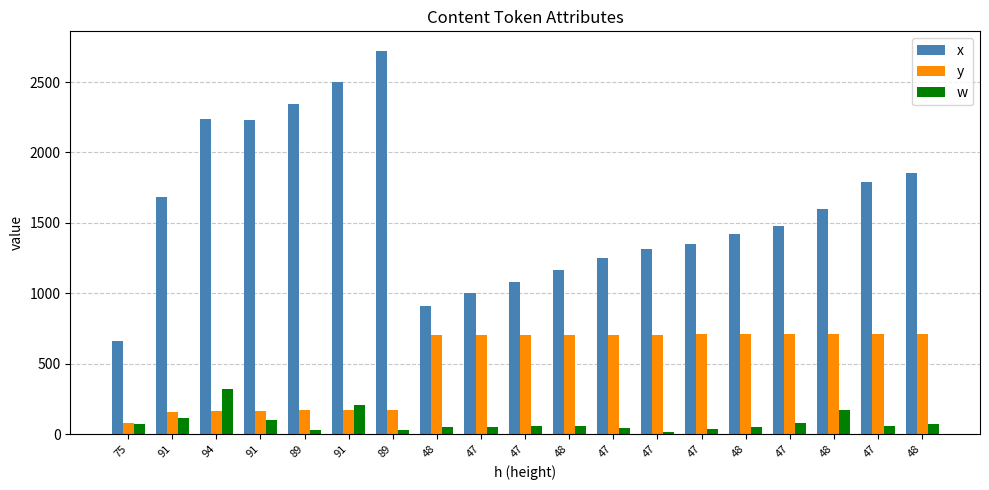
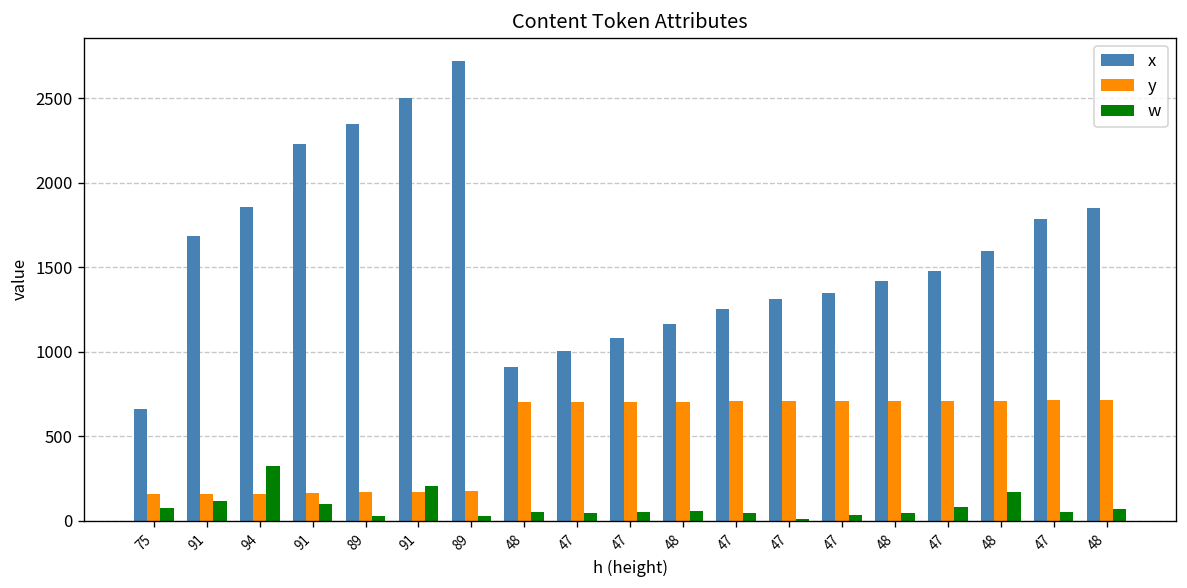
  {
    "x": {
      "75": 660,
-     "94": 2240
+     "94": 1860
    },
    "y": {
-     "75": 80,
+     "75": 160,
      "94": 160
    },
    "w": {
      "75": 80,
      "94": 320
    }
  }
